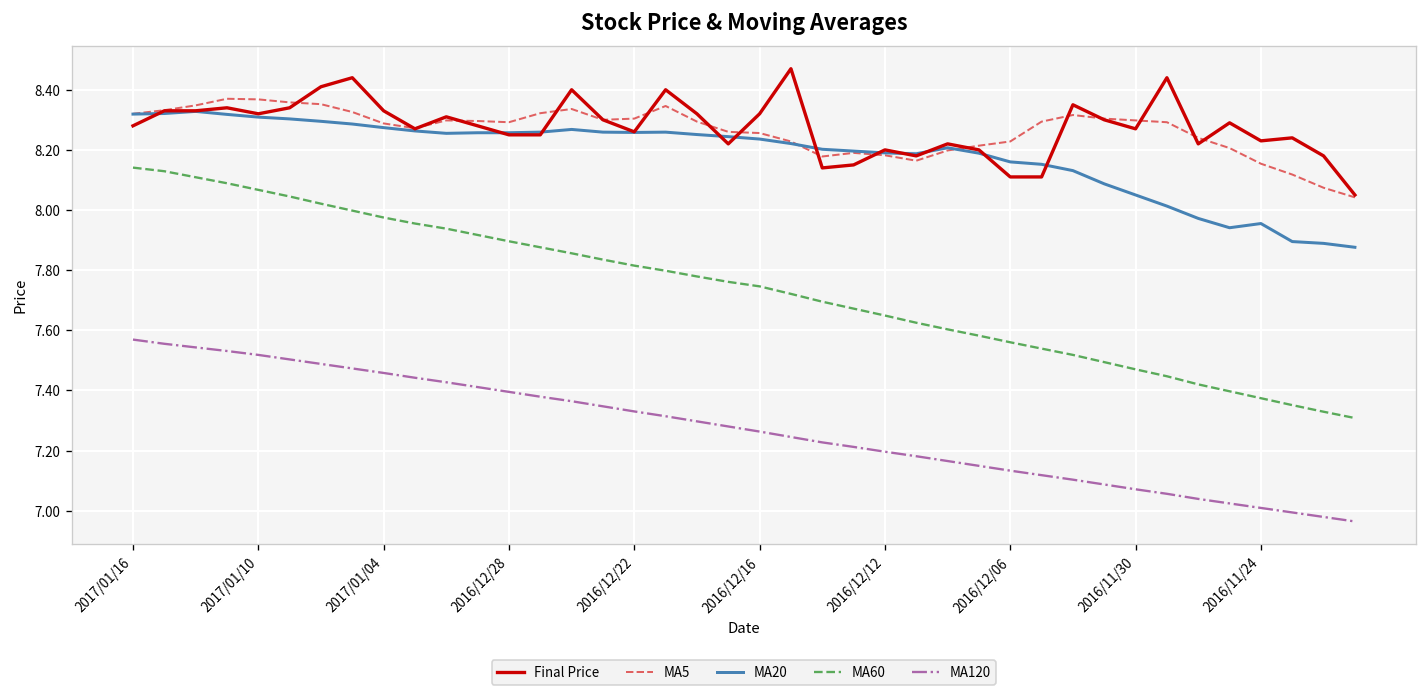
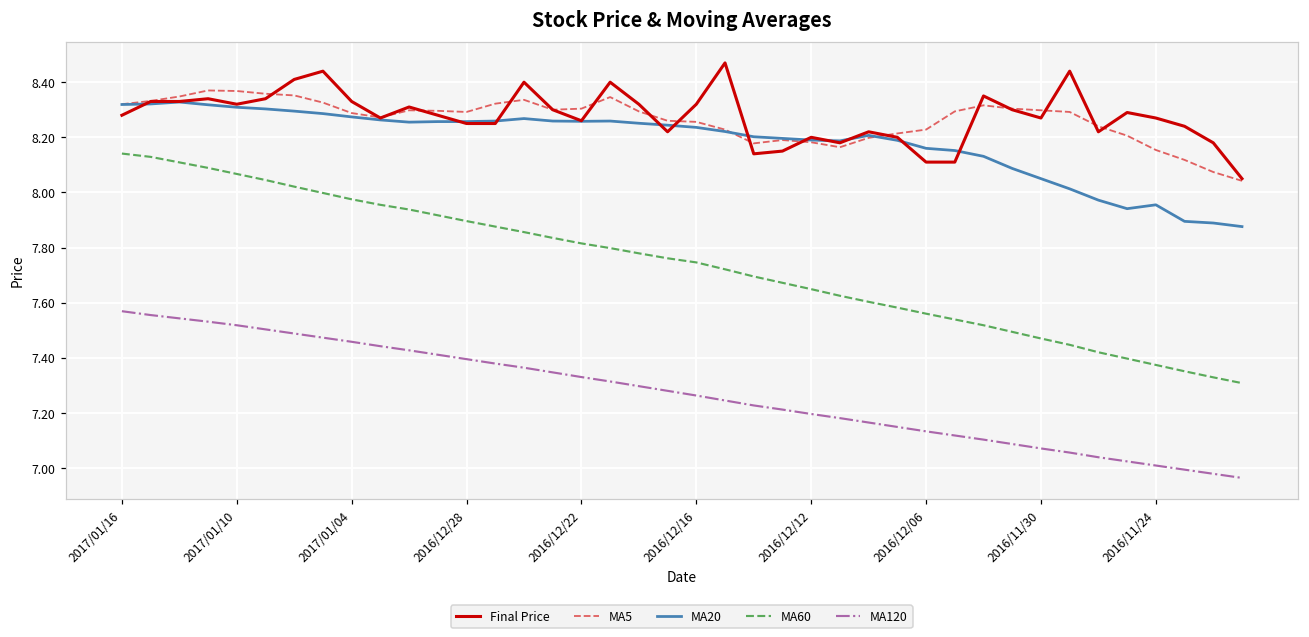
  {
    "Final Price": {
      "2017/01/16": 8.28,
      "2017/01/10": 8.32,
      "2017/01/04": 8.33,
      "2016/12/16": 8.32,
      "2016/12/06": 8.11,
      "2016/11/30": 8.27,
-     "2016/11/24": 8.23
+     "2016/11/24": 8.27
    },
    "MA5": {
      "2017/01/10": 8.37,
      "2017/01/04": 8.29,
      "2016/12/28": 8.29,
      "2016/12/22": 8.30,
      "2016/12/16": 8.26,
      "2016/12/06": 8.23,
      "2016/11/30": 8.30,
      "2016/11/24": 8.15
    },
    "MA20": {
      "2017/01/10": 8.31,
      "2017/01/04": 8.27,
      "2016/12/16": 8.24,
      "2016/12/06": 8.16,
      "2016/11/30": 8.05,
      "2016/11/24": 7.96
    },
    "MA60": {
      "2017/01/16": 8.14,
      "2017/01/10": 8.07,
      "2017/01/04": 7.98,
      "2016/12/28": 7.90,
      "2016/12/22": 7.82,
      "2016/12/16": 7.75,
      "2016/12/12": 7.65,
      "2016/12/06": 7.56,
      "2016/11/30": 7.47,
      "2016/11/24": 7.37
    },
    "MA120": {
      "2017/01/16": 7.57,
      "2017/01/10": 7.52,
      "2017/01/04": 7.46,
      "2016/12/28": 7.40,
      "2016/12/22": 7.33,
      "2016/12/16": 7.26,
      "2016/12/12": 7.20,
      "2016/12/06": 7.13,
      "2016/11/30": 7.07,
      "2016/11/24": 7.01
    }
  }
